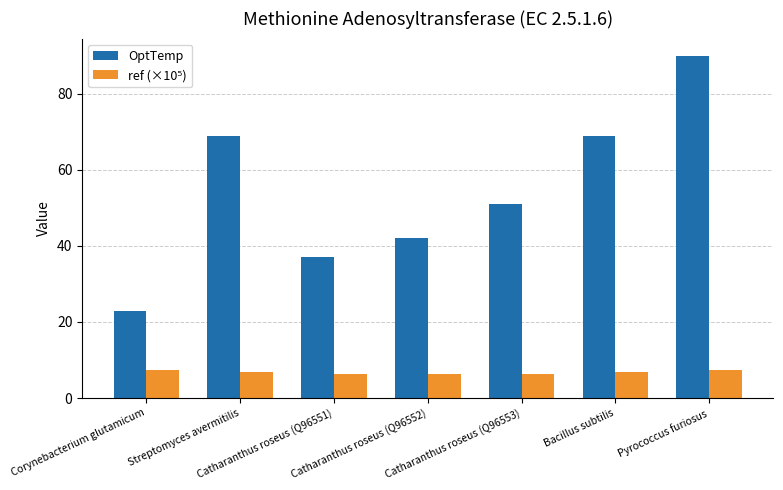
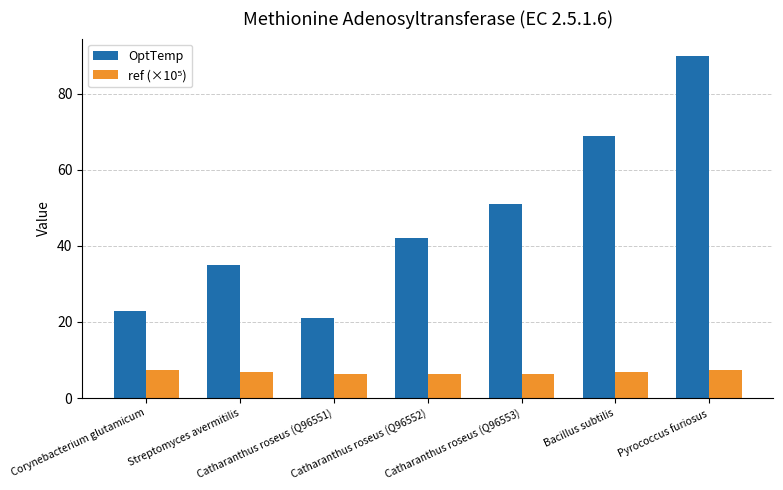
  {
    "OptTemp": {
      "Corynebacterium glutamicum": 23,
-     "Streptomyces avermitilis": 69,
-     "Catharanthus roseus (Q96551)": 37,
+     "Streptomyces avermitilis": 35,
+     "Catharanthus roseus (Q96551)": 21,
      "Catharanthus roseus (Q96552)": 42,
      "Catharanthus roseus (Q96553)": 51,
      "Bacillus subtilis": 69,
      "Pyrococcus furiosus": 90
    },
    "ref (×10⁵)": {
      "Corynebacterium glutamicum": 7,
      "Streptomyces avermitilis": 7,
      "Catharanthus roseus (Q96551)": 6,
      "Catharanthus roseus (Q96552)": 6,
      "Catharanthus roseus (Q96553)": 6,
      "Bacillus subtilis": 7,
      "Pyrococcus furiosus": 7
    }
  }
